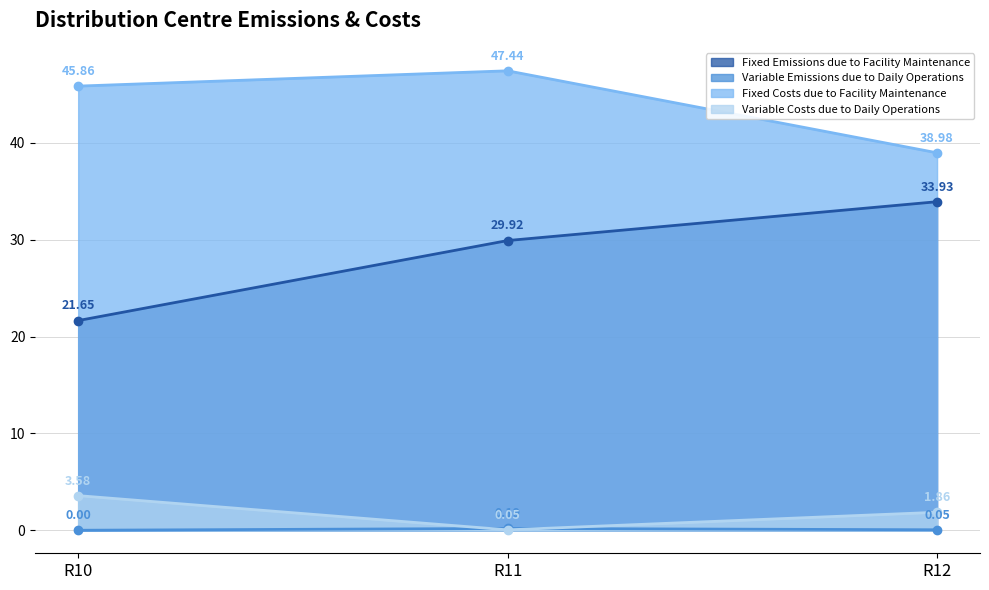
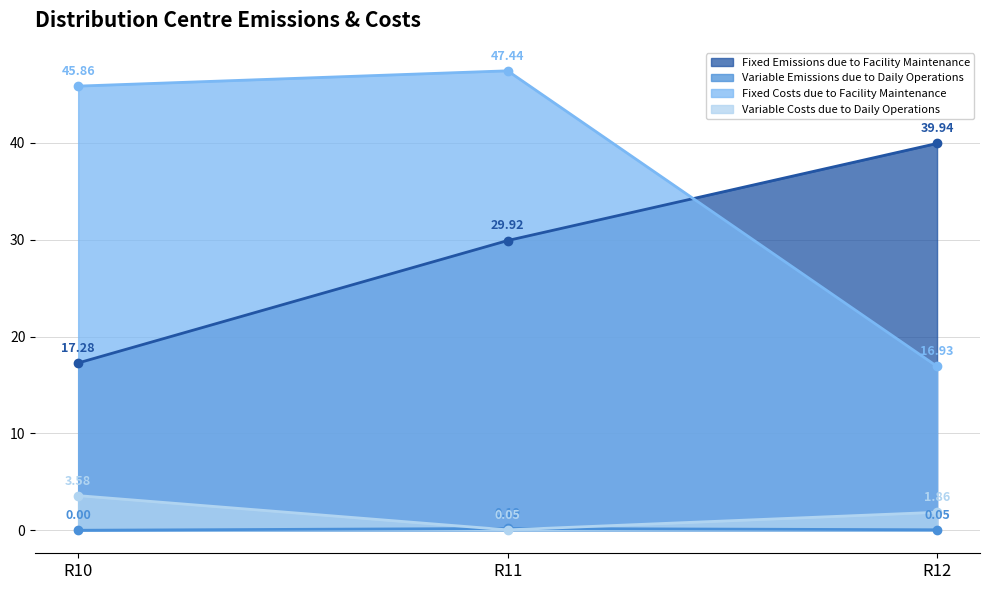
  {
    "Fixed Emissions due to Facility Maintenance": {
-     "R10": 21.65,
+     "R10": 17.28,
      "R11": 29.92,
-     "R12": 33.93
+     "R12": 39.94
    },
    "Variable Emissions due to Daily Operations": {
      "R10": 0.00
    },
    "Fixed Costs due to Facility Maintenance": {
      "R10": 45.86,
      "R11": 47.44,
-     "R12": 38.98
+     "R12": 16.93
    },
    "Variable Costs due to Daily Operations": {
      "R10": 3.58,
      "R12": 1.86
    }
  }
